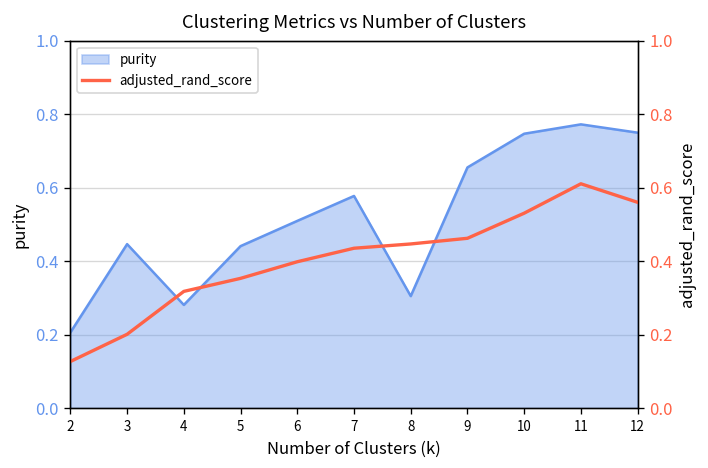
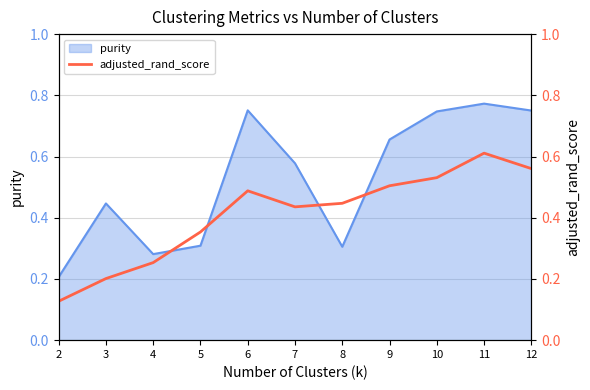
  {
    "purity": {
      "2": 0.21,
      "3": 0.45,
      "4": 0.28,
-     "5": 0.44,
-     "6": 0.51,
+     "5": 0.31,
+     "6": 0.75,
      "7": 0.58,
      "8": 0.31,
      "9": 0.66,
      "10": 0.75,
      "11": 0.77,
      "12": 0.75
    },
    "adjusted_rand_score": {
      "2": 0.13,
      "3": 0.20,
-     "4": 0.32,
+     "4": 0.25,
      "5": 0.35,
-     "6": 0.40,
+     "6": 0.49,
      "7": 0.44,
      "8": 0.45,
-     "9": 0.46,
+     "9": 0.50,
      "10": 0.53,
      "11": 0.61,
      "12": 0.56
    }
  }
